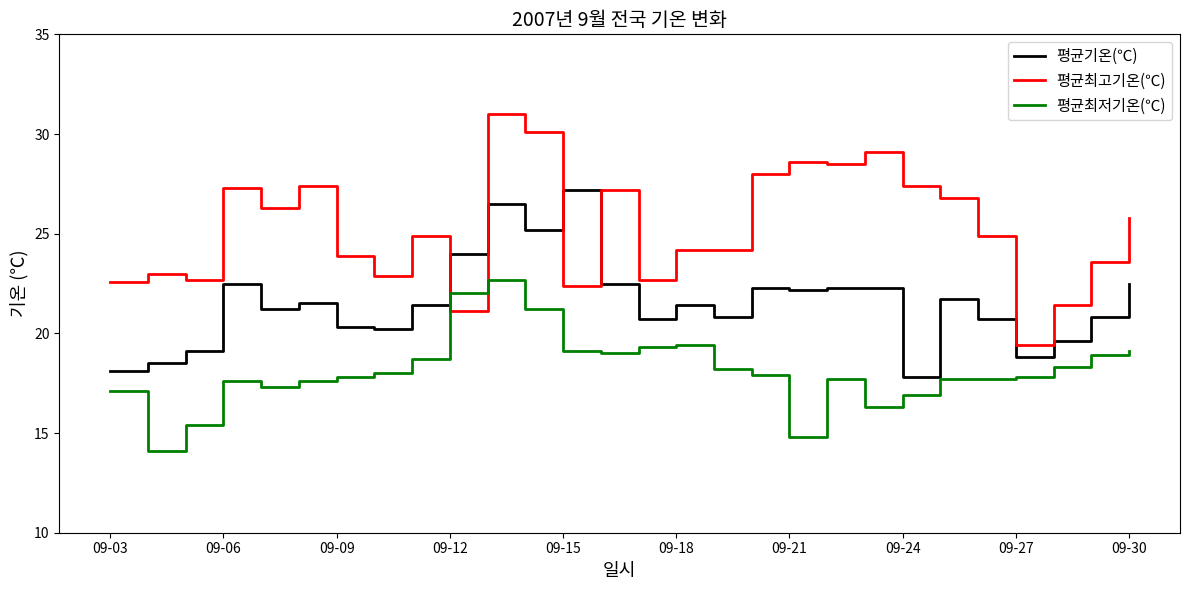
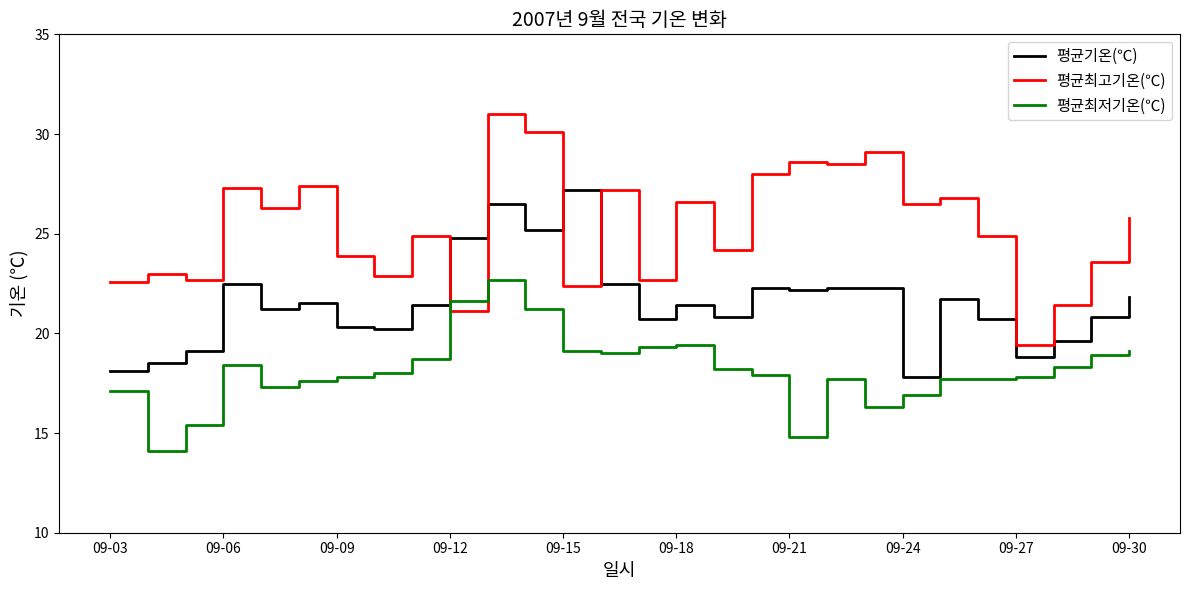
  {
    "평균기온(℃)": {
      "09-03": 18.1,
      "09-06": 22.5,
      "09-09": 20.3,
-     "09-12": 24.0,
+     "09-12": 24.8,
      "09-15": 27.2,
      "09-18": 21.4,
      "09-21": 22.2,
      "09-24": 17.8,
      "09-27": 18.8,
-     "09-30": 22.5
+     "09-30": 21.8
    },
    "평균최고기온(℃)": {
      "09-03": 22.6,
      "09-06": 27.3,
      "09-09": 23.9,
      "09-12": 21.1,
      "09-15": 22.4,
-     "09-18": 24.2,
+     "09-18": 26.6,
      "09-21": 28.6,
-     "09-24": 27.4,
+     "09-24": 26.5,
      "09-27": 19.4,
      "09-30": 25.8
    },
    "평균최저기온(℃)": {
      "09-03": 17.1,
-     "09-06": 17.6,
+     "09-06": 18.4,
      "09-09": 17.8,
-     "09-12": 22.0,
+     "09-12": 21.6,
      "09-15": 19.1,
      "09-18": 19.4,
      "09-21": 14.8,
      "09-24": 16.9,
      "09-27": 17.8,
      "09-30": 19.1
    }
  }
